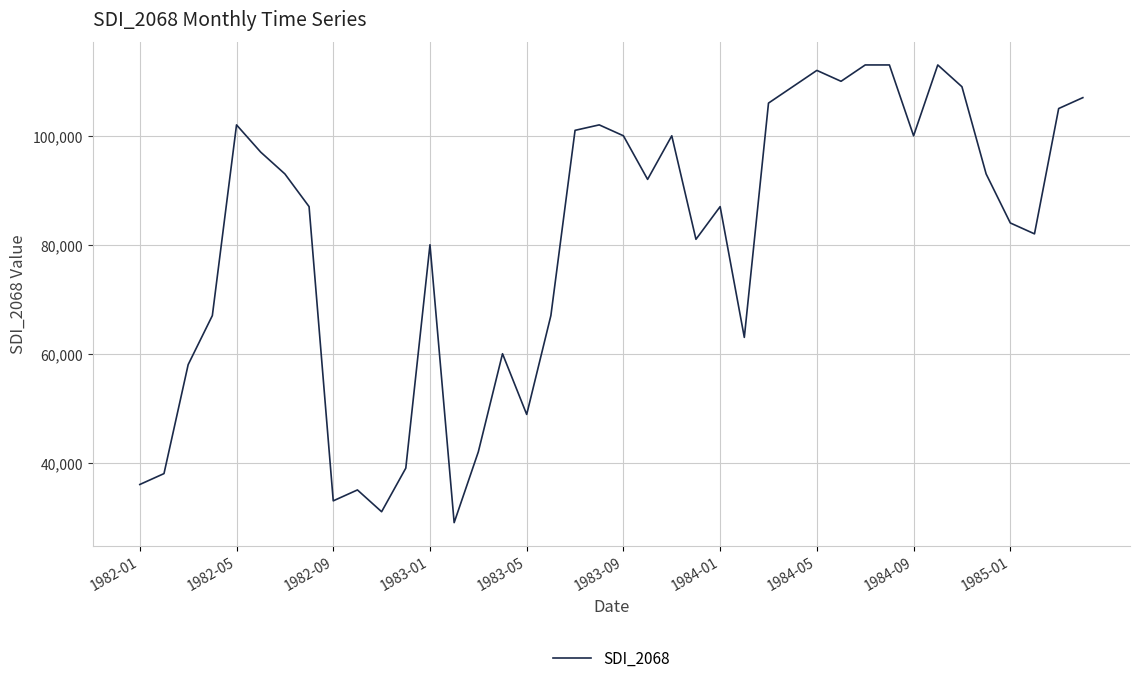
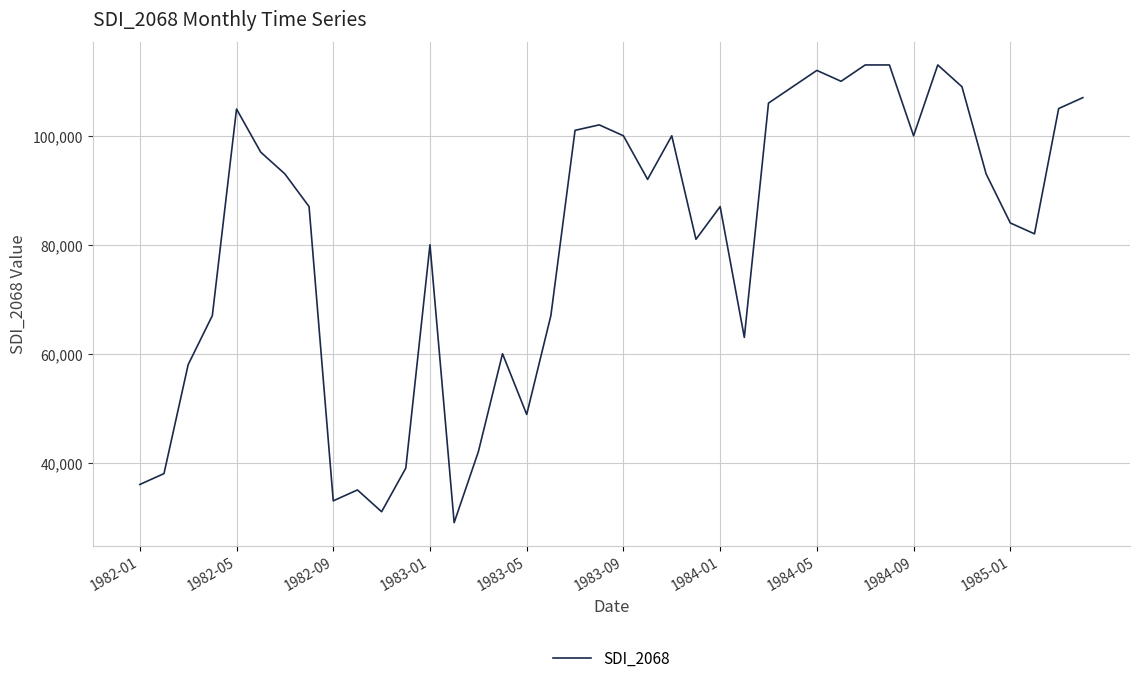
  {
    "1982-01": "36,000",
-   "1982-05": "102,000",
+   "1982-05": "105,000",
    "1982-09": "33,000",
    "1983-01": "80,000",
    "1983-05": "49,000",
    "1983-09": "100,000",
    "1984-01": "87,000",
    "1984-05": "112,000",
    "1984-09": "100,000",
    "1985-01": "84,000"
  }
